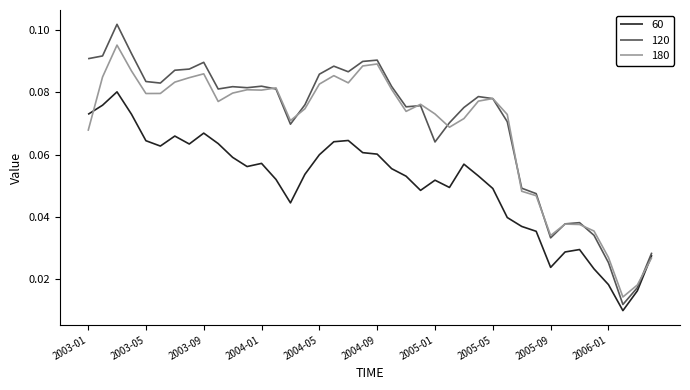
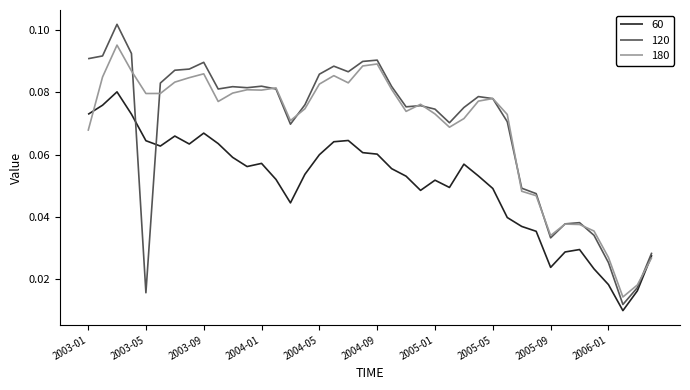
  {
    "60": {
      "2003-01": 0.073,
      "2003-05": 0.064,
      "2003-09": 0.067,
      "2004-01": 0.057,
      "2004-05": 0.060,
      "2004-09": 0.060,
      "2005-01": 0.052,
      "2005-05": 0.049,
      "2005-09": 0.024,
      "2006-01": 0.018
    },
    "120": {
      "2003-01": 0.091,
-     "2003-05": 0.083,
+     "2003-05": 0.016,
      "2003-09": 0.090,
      "2004-01": 0.082,
      "2004-05": 0.086,
      "2004-09": 0.090,
-     "2005-01": 0.064,
+     "2005-01": 0.075,
      "2006-01": 0.025
    },
    "180": {
      "2003-01": 0.068,
      "2003-05": 0.080,
      "2003-09": 0.086,
      "2004-01": 0.081,
      "2004-05": 0.083,
      "2004-09": 0.089,
      "2005-01": 0.073,
      "2006-01": 0.027
    }
  }
